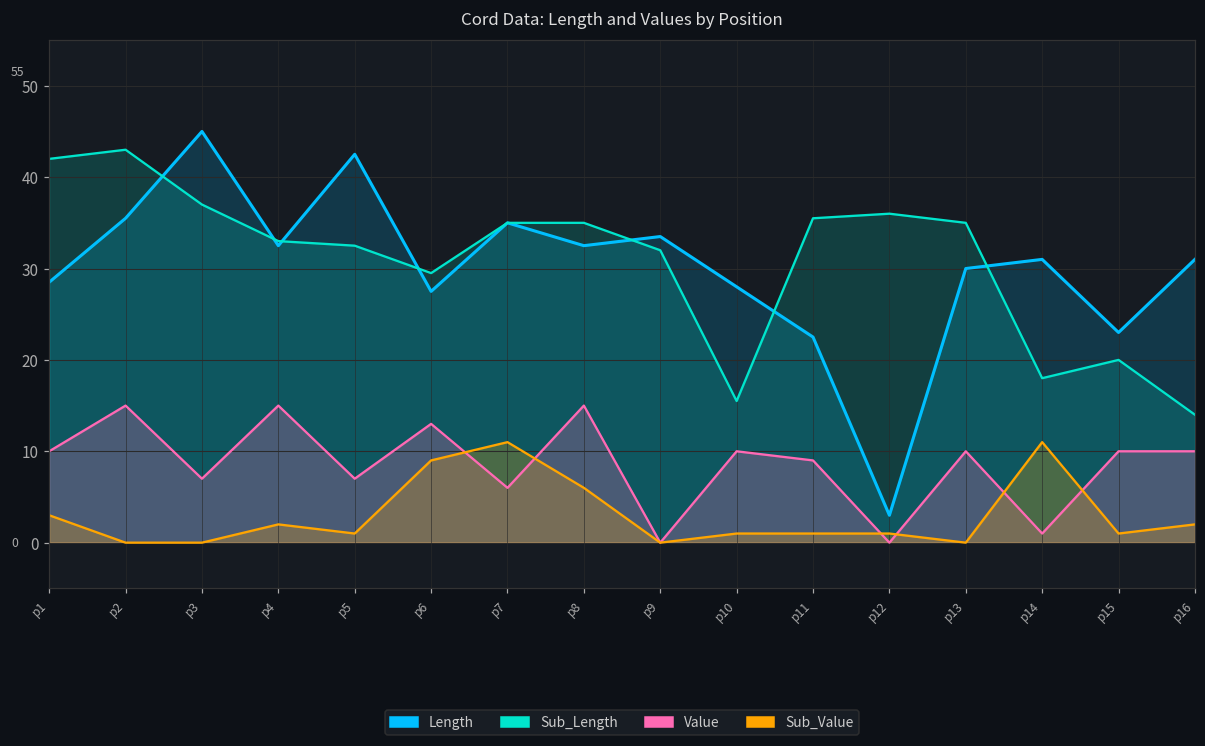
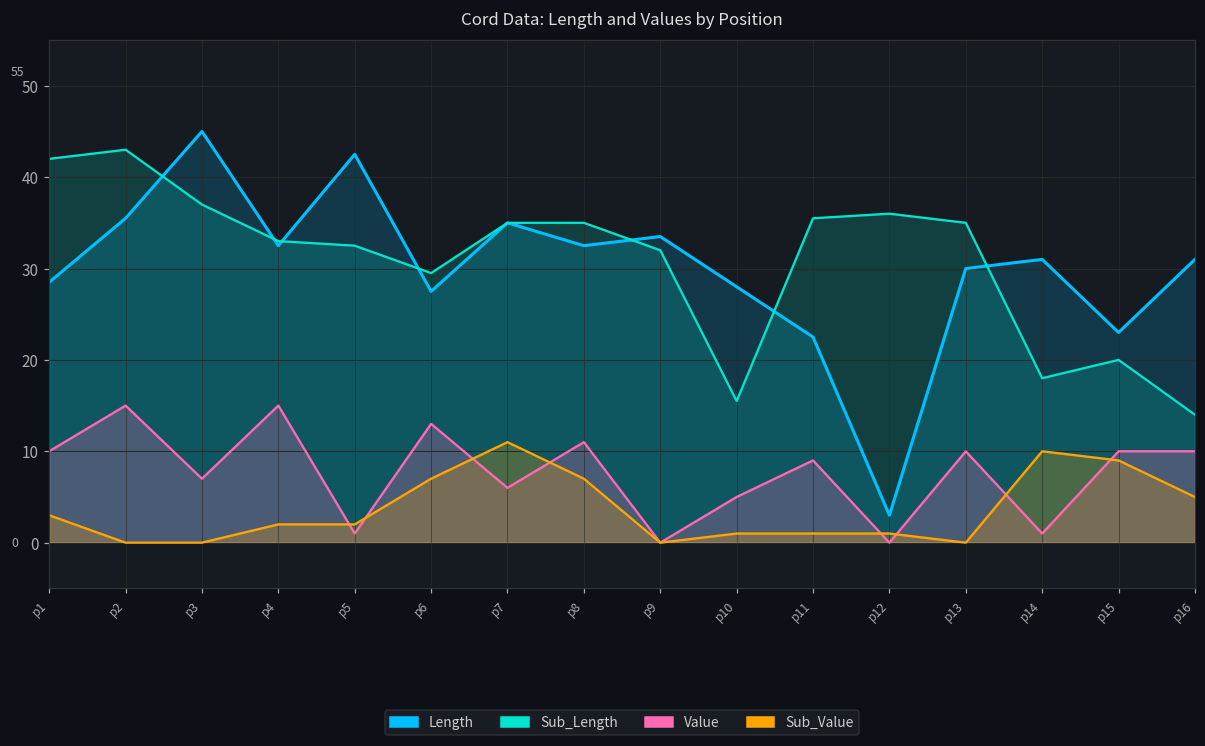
  {
    "Value": {
      "p1": 10,
      "p2": 15,
      "p3": 7,
      "p4": 15,
-     "p5": 7,
+     "p5": 1,
      "p6": 13,
      "p7": 6,
-     "p8": 15,
-     "p10": 10,
+     "p8": 11,
+     "p10": 5,
      "p11": 9,
      "p12": 0,
      "p13": 10,
      "p14": 1,
      "p15": 10,
      "p16": 10
    },
    "Sub_Value": {
      "p1": 3,
      "p2": 0,
      "p3": 0,
      "p4": 2,
-     "p5": 1,
-     "p6": 9,
+     "p5": 2,
+     "p6": 7,
      "p7": 11,
-     "p8": 6,
+     "p8": 7,
      "p10": 1,
      "p11": 1,
      "p12": 1,
      "p13": 0,
-     "p14": 11,
-     "p15": 1,
-     "p16": 2
+     "p14": 10,
+     "p15": 9,
+     "p16": 5
    }
  }
